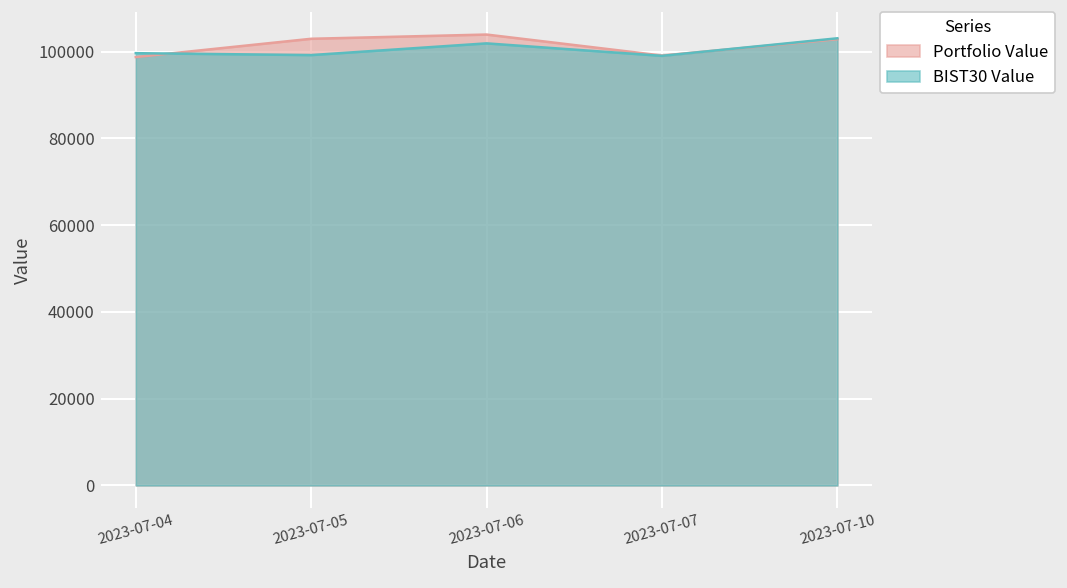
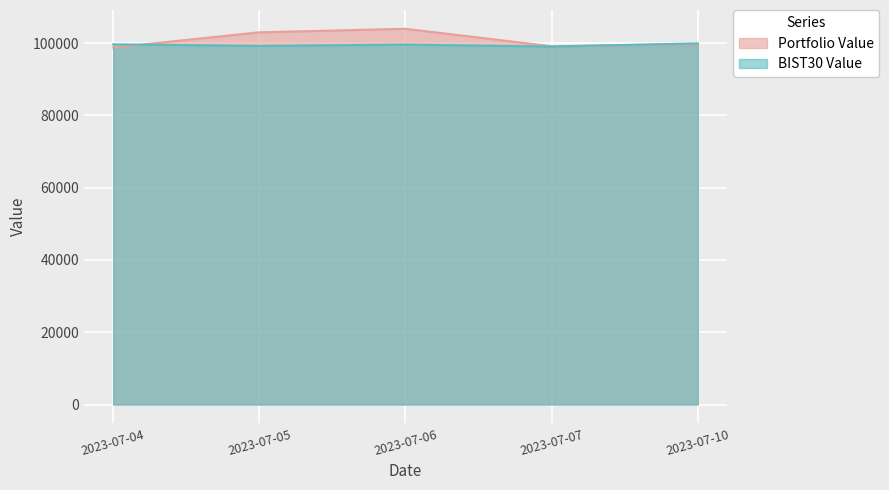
  {
    "Portfolio Value": {
      "2023-07-04": 99000,
      "2023-07-05": 103000,
      "2023-07-06": 104000,
-     "2023-07-10": 103000
+     "2023-07-10": 100000
    },
    "BIST30 Value": {
      "2023-07-04": 100000,
      "2023-07-05": 99000,
-     "2023-07-06": 102000,
-     "2023-07-10": 103000
+     "2023-07-06": 100000,
+     "2023-07-10": 100000
    }
  }
